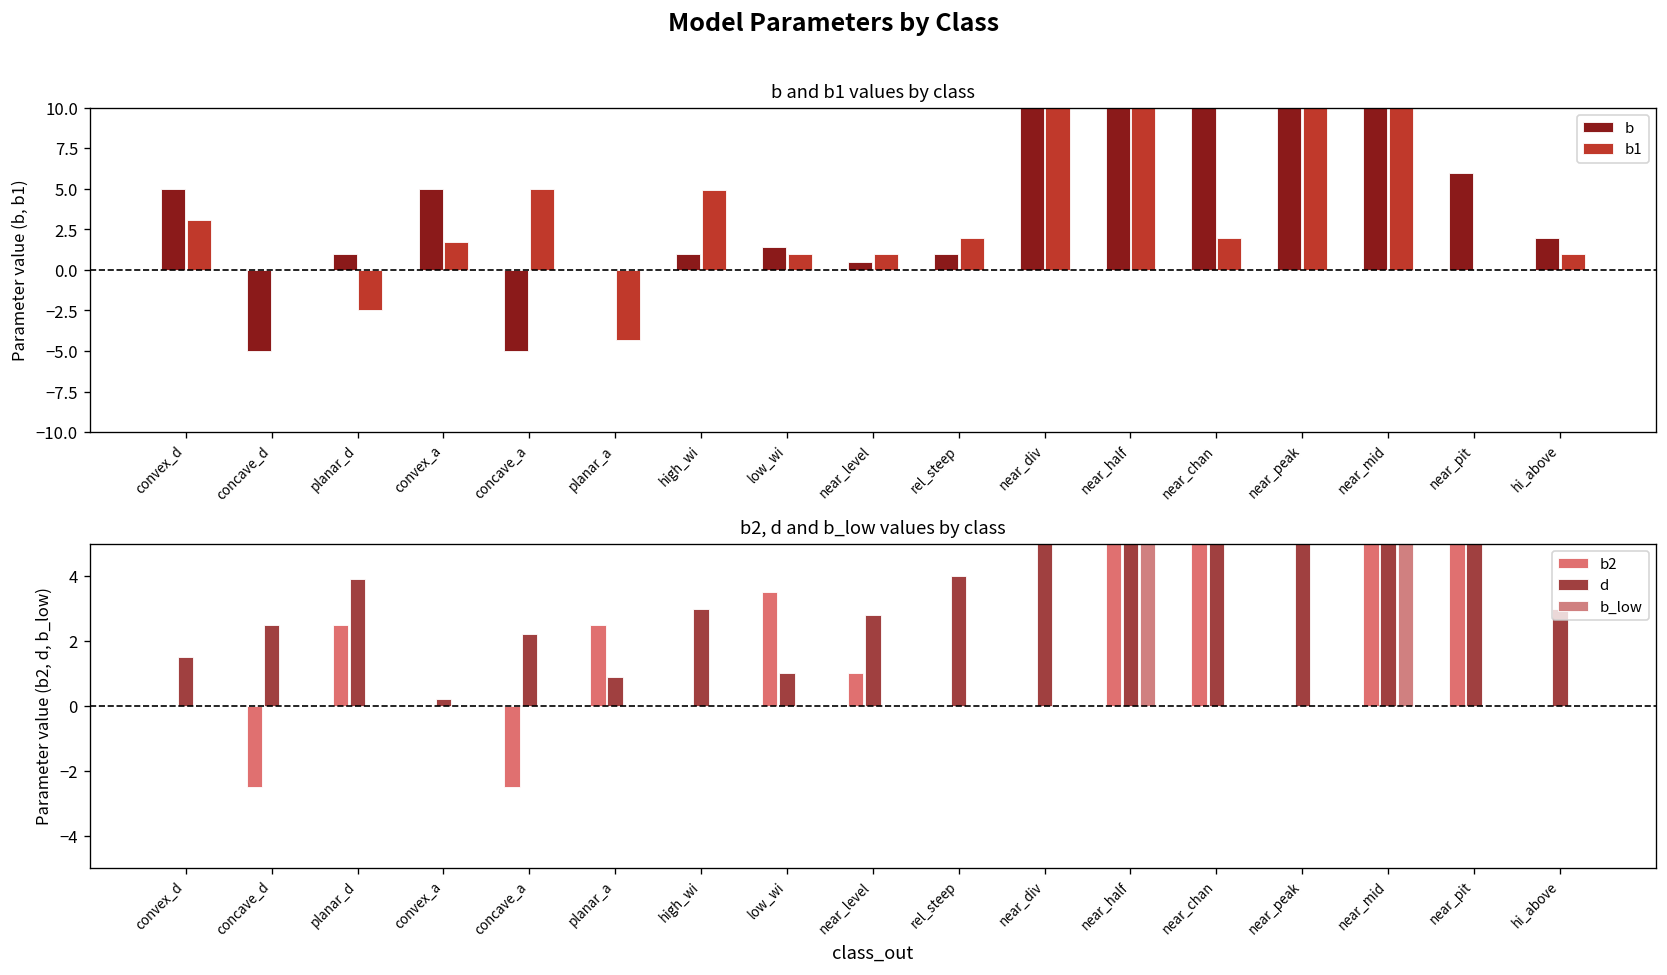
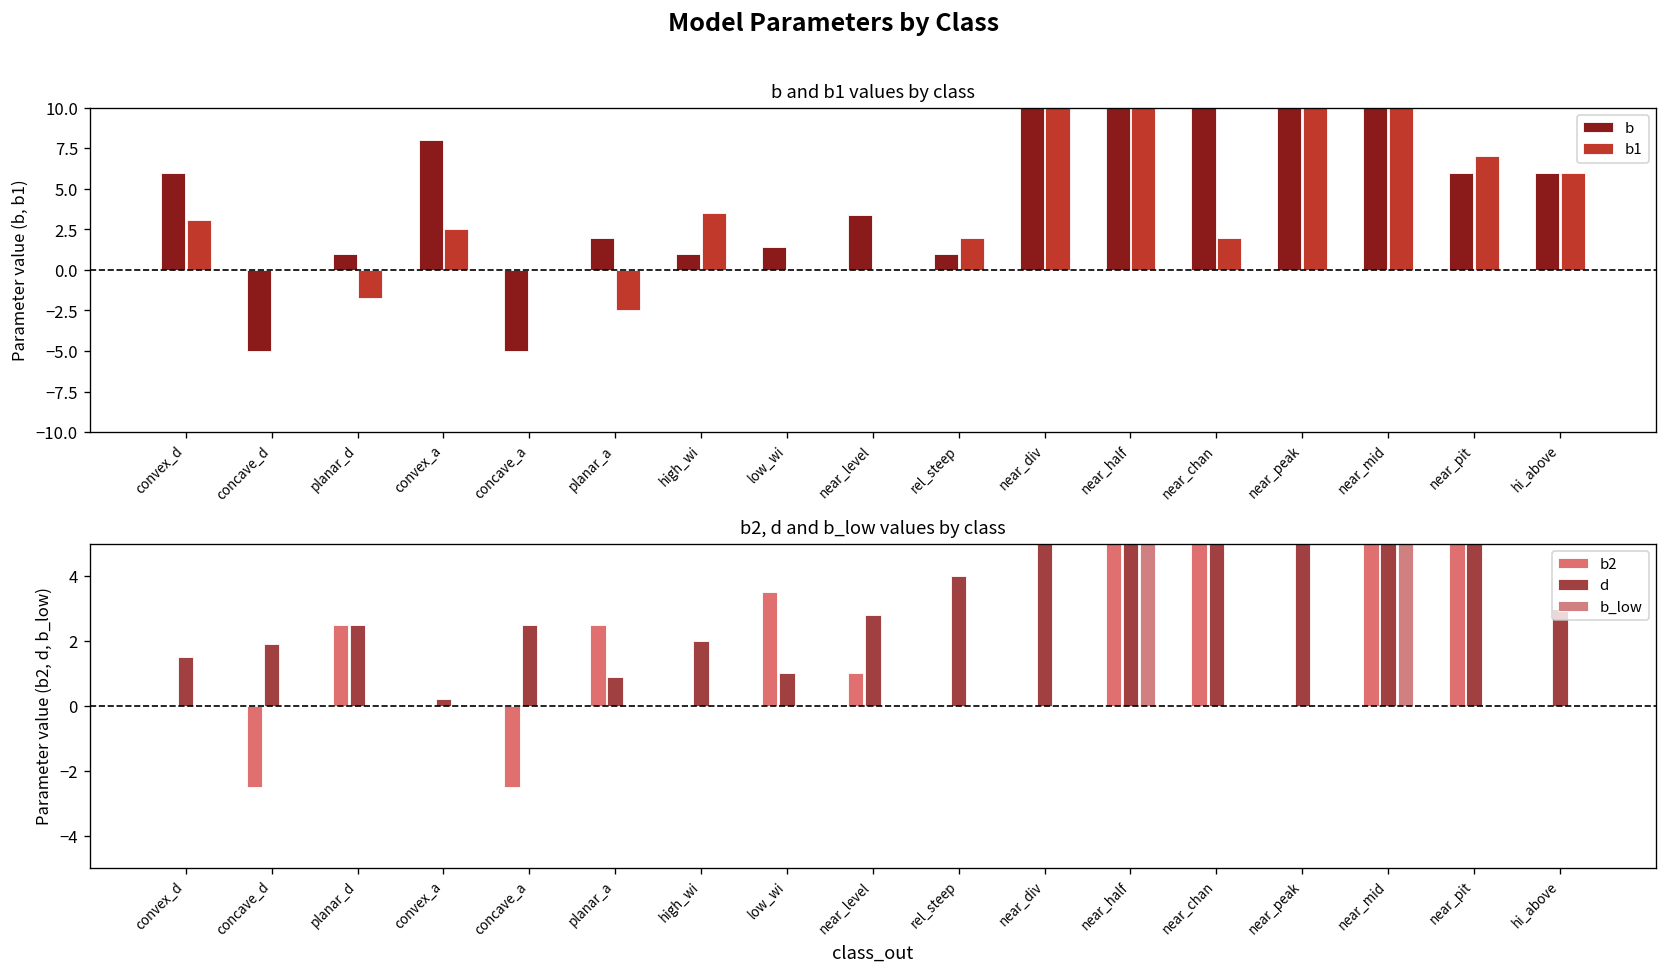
  {
    "b and b1 values by class": {
      "b": {
-       "convex_d": 5,
+       "convex_d": 6,
        "concave_d": -5.0,
        "planar_d": 1.0,
-       "convex_a": 5,
+       "convex_a": 8,
        "concave_a": -5.0,
-       "planar_a": 0,
+       "planar_a": 2,
        "high_wi": 1.0,
        "low_wi": 1.4,
-       "near_level": 0.5,
+       "near_level": 3.4,
        "rel_steep": 1.0,
        "near_chan": 10.0,
        "near_pit": 6.0,
-       "hi_above": 2
+       "hi_above": 6
      },
      "b1": {
        "convex_d": 3.1,
        "concave_d": 0.0,
-       "planar_d": -2.5,
-       "convex_a": 1.7,
-       "concave_a": 5,
-       "planar_a": -4.3,
-       "high_wi": 4.9,
-       "low_wi": 1,
-       "near_level": 1,
+       "planar_d": -1.7,
+       "convex_a": 2.5,
+       "concave_a": 0,
+       "planar_a": -2.5,
+       "high_wi": 3.5,
+       "low_wi": 0,
+       "near_level": 0,
        "rel_steep": 2.0,
        "near_chan": 2.0,
-       "near_pit": 0,
-       "hi_above": 1
+       "near_pit": 7,
+       "hi_above": 6
      }
    },
    "b2, d and b_low values by class": {
      "d": {
        "convex_d": 1.5,
-       "concave_d": 2.5,
-       "planar_d": 3.9,
+       "concave_d": 1.9,
+       "planar_d": 2.5,
        "convex_a": 0.2,
-       "concave_a": 2.2,
+       "concave_a": 2.5,
        "planar_a": 0.9,
-       "high_wi": 3,
+       "high_wi": 2,
        "low_wi": 1.0,
        "near_level": 2.8,
        "rel_steep": 4.0,
        "near_pit": 5.0
      }
    }
  }
